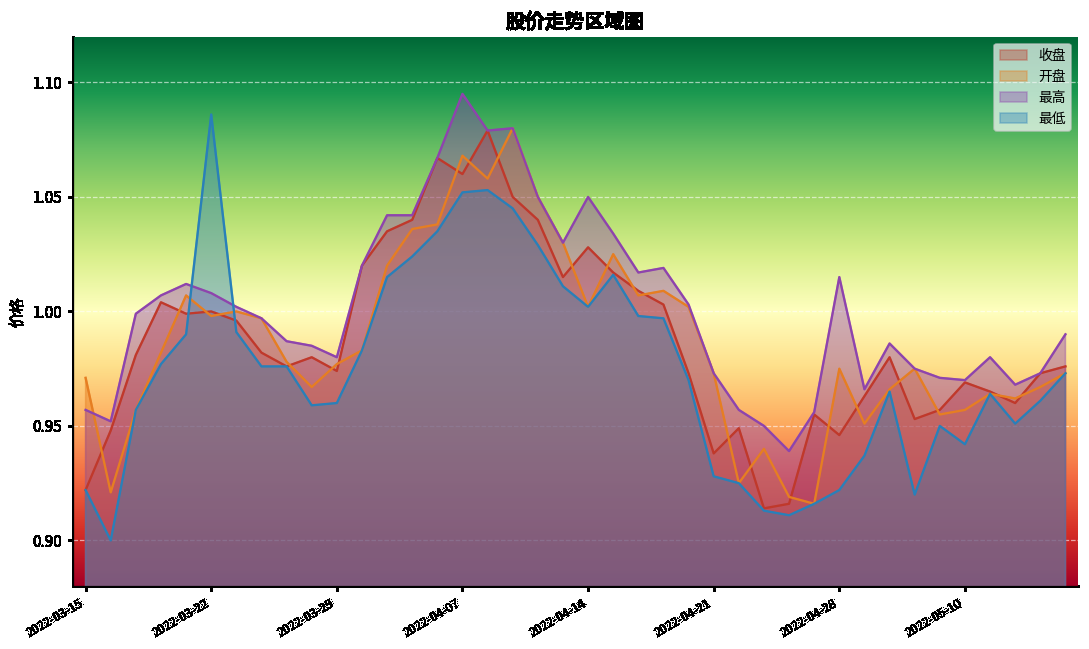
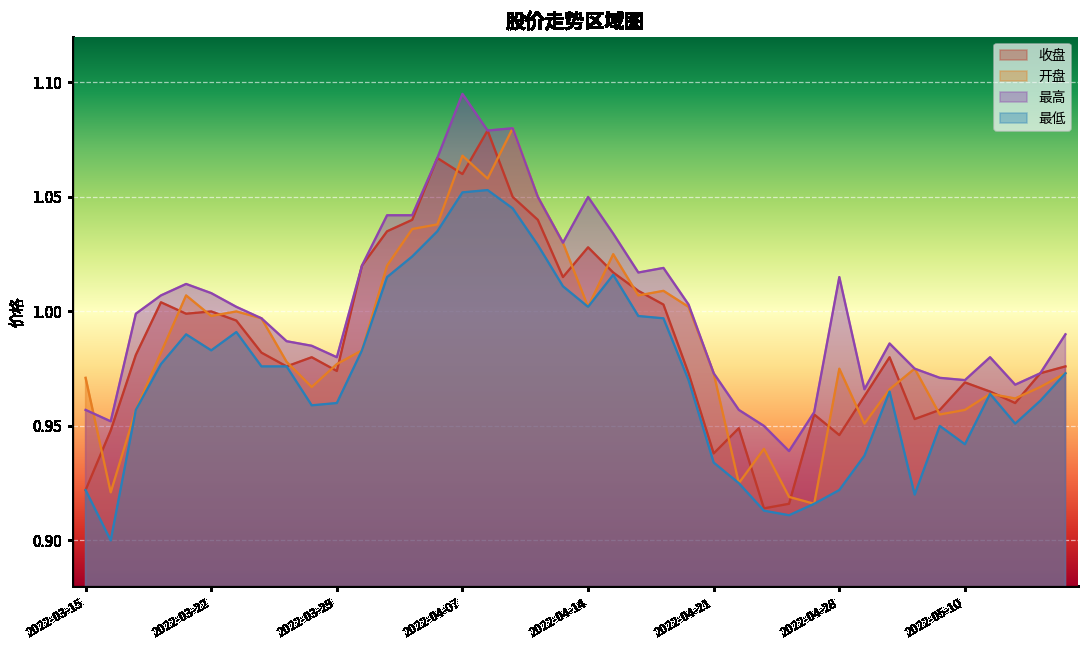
  {
    "最高": {
      "2022-03-15": 0.957,
      "2022-03-22": 1.008,
      "2022-03-29": 0.980,
      "2022-04-07": 1.095,
      "2022-04-14": 1.050,
      "2022-04-28": 1.015
    },
    "最低": {
-     "2022-03-22": 1.086,
+     "2022-03-22": 0.983,
      "2022-03-29": 0.960,
      "2022-04-07": 1.052,
-     "2022-04-21": 0.928,
+     "2022-04-21": 0.934,
      "2022-04-28": 0.922,
      "2022-05-10": 0.942
    }
  }
